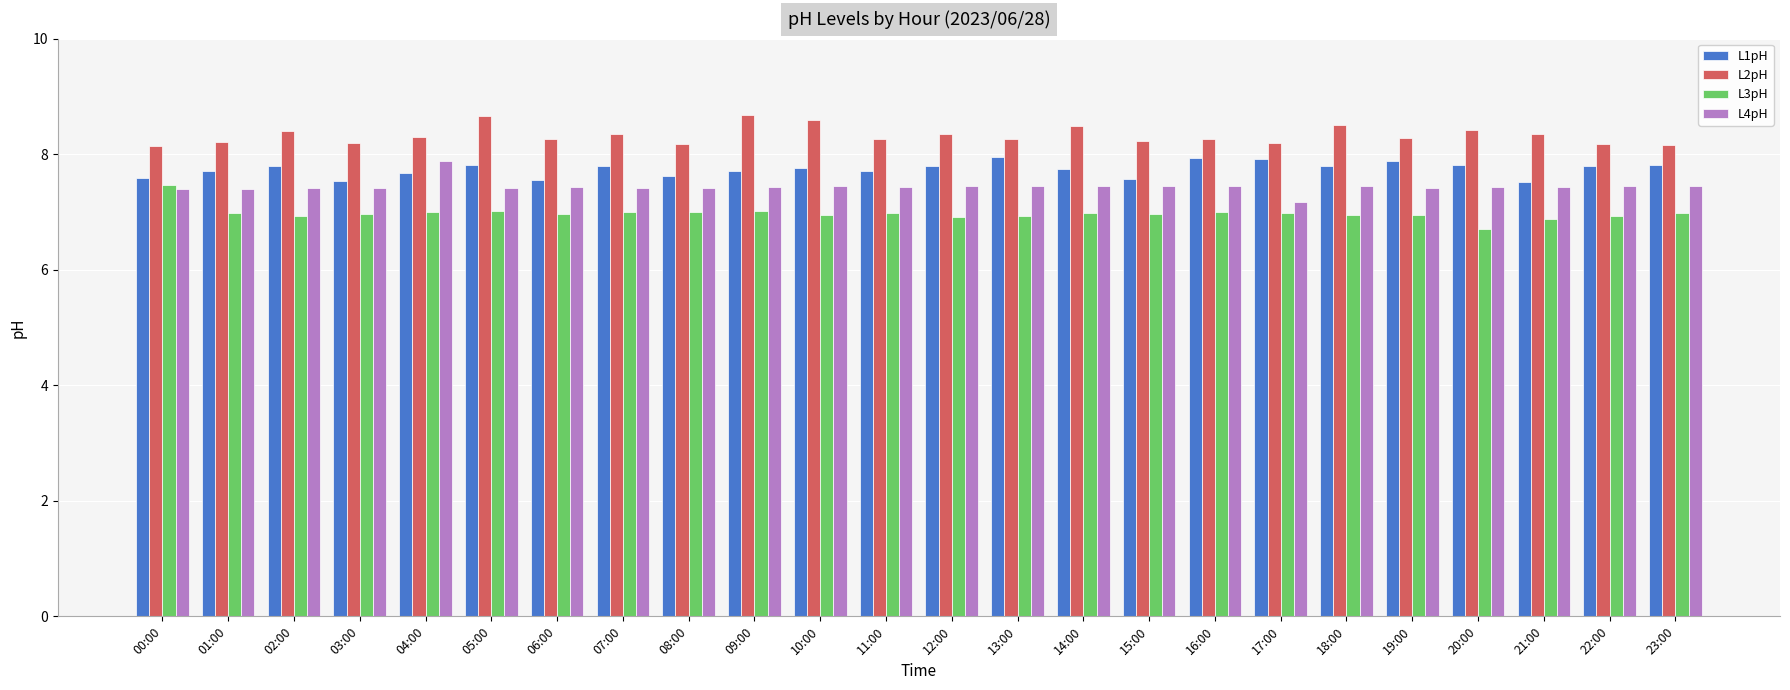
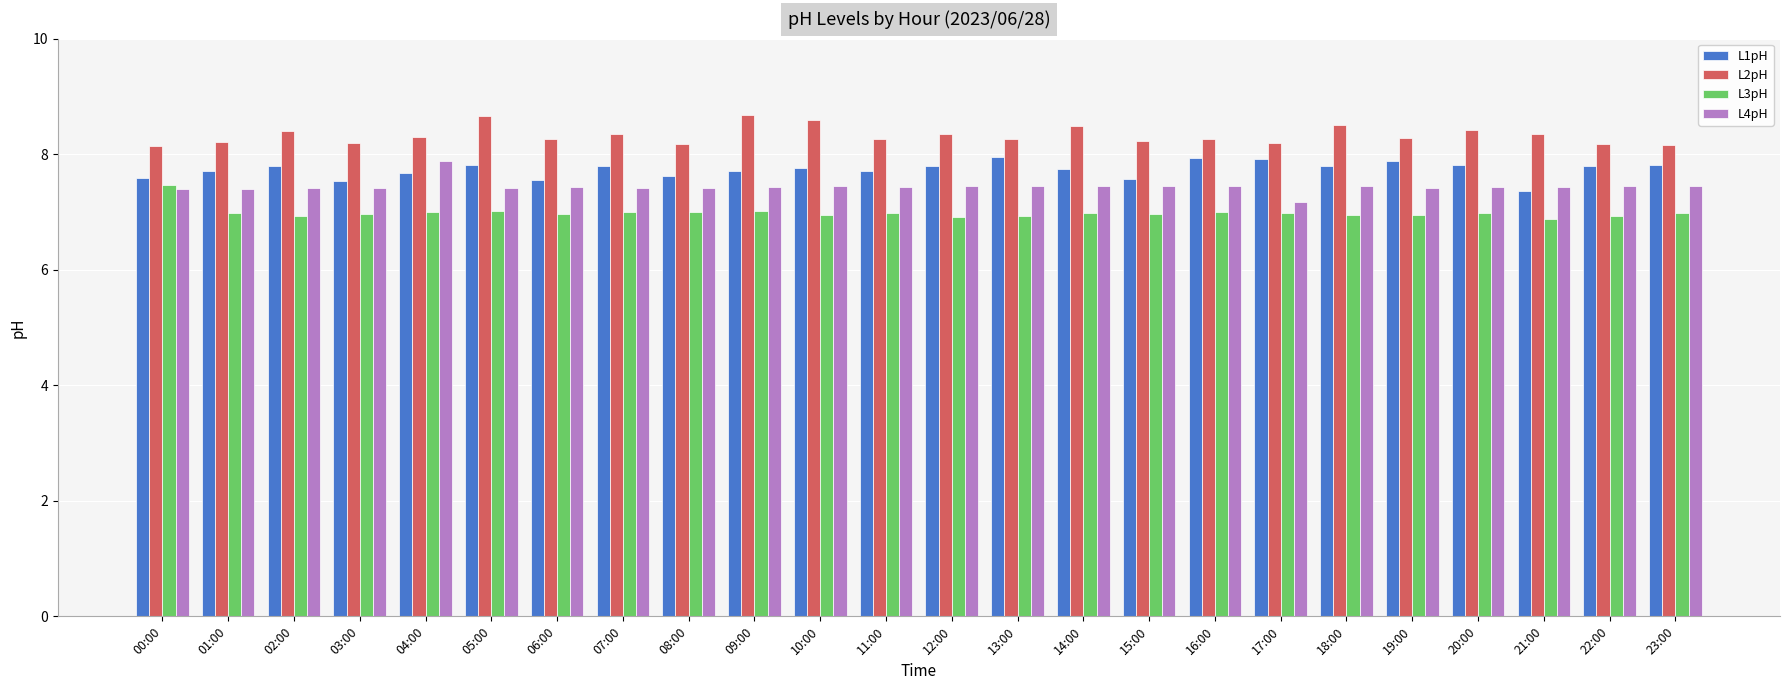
  {
    "L1pH": {
      "00:00": 7.6,
      "01:00": 7.7,
      "02:00": 7.8,
      "03:00": 7.5,
      "04:00": 7.7,
      "05:00": 7.8,
      "06:00": 7.6,
      "07:00": 7.8,
      "08:00": 7.6,
      "09:00": 7.7,
      "10:00": 7.8,
      "11:00": 7.7,
      "12:00": 7.8,
      "13:00": 8.0,
      "14:00": 7.7,
      "15:00": 7.6,
      "16:00": 7.9,
      "17:00": 7.9,
      "18:00": 7.8,
      "19:00": 7.9,
      "20:00": 7.8,
-     "21:00": 7.5,
+     "21:00": 7.4,
      "22:00": 7.8,
      "23:00": 7.8
    },
    "L2pH": {
      "00:00": 8.1,
      "01:00": 8.2,
      "02:00": 8.4,
      "03:00": 8.2,
      "04:00": 8.3,
      "05:00": 8.7,
      "06:00": 8.3,
      "07:00": 8.3,
      "08:00": 8.2,
      "09:00": 8.7,
      "10:00": 8.6,
      "11:00": 8.3,
      "12:00": 8.3,
      "13:00": 8.3,
      "14:00": 8.5,
      "15:00": 8.2,
      "16:00": 8.3,
      "17:00": 8.2,
      "18:00": 8.5,
      "19:00": 8.3,
      "20:00": 8.4,
      "21:00": 8.4,
      "22:00": 8.2,
      "23:00": 8.2
    },
    "L3pH": {
      "00:00": 7.5,
      "01:00": 7.0,
      "02:00": 6.9,
      "03:00": 7.0,
      "04:00": 7.0,
      "05:00": 7.0,
      "06:00": 7.0,
      "07:00": 7.0,
      "08:00": 7.0,
      "09:00": 7.0,
      "10:00": 7.0,
      "11:00": 7.0,
      "12:00": 6.9,
      "13:00": 6.9,
      "14:00": 7.0,
      "15:00": 7.0,
      "16:00": 7.0,
      "17:00": 7.0,
      "18:00": 7.0,
      "19:00": 7.0,
-     "20:00": 6.7,
+     "20:00": 7.0,
      "21:00": 6.9,
      "22:00": 6.9,
      "23:00": 7.0
    },
    "L4pH": {
      "00:00": 7.4,
      "01:00": 7.4,
      "02:00": 7.4,
      "03:00": 7.4,
      "04:00": 7.9,
      "05:00": 7.4,
      "06:00": 7.4,
      "07:00": 7.4,
      "08:00": 7.4,
      "09:00": 7.4,
      "10:00": 7.4,
      "11:00": 7.4,
      "12:00": 7.4,
      "13:00": 7.4,
      "14:00": 7.4,
      "15:00": 7.5,
      "16:00": 7.4,
      "17:00": 7.2,
      "18:00": 7.5,
      "19:00": 7.4,
      "20:00": 7.4,
      "21:00": 7.4,
      "22:00": 7.4,
      "23:00": 7.5
    }
  }
